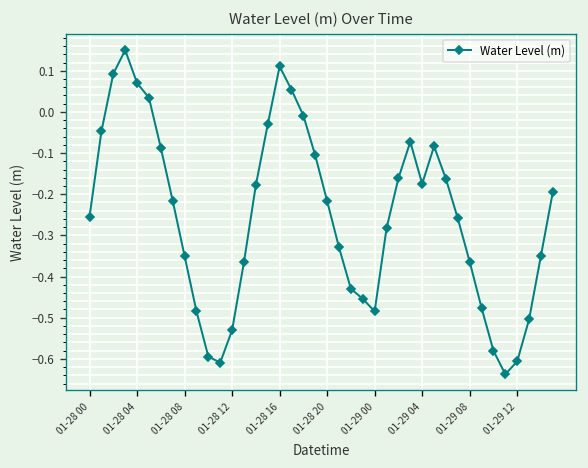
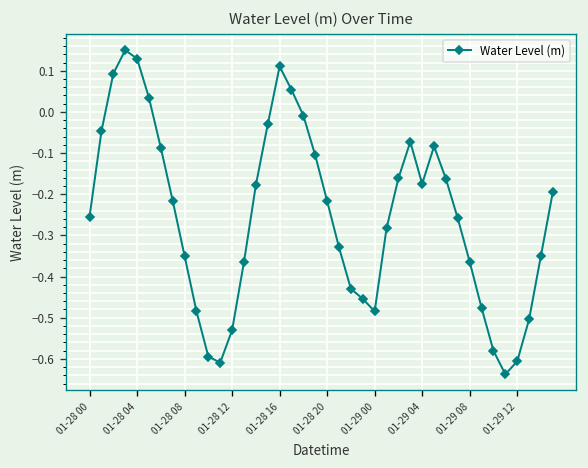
  {
    "01-28 00": -0.25,
-   "01-28 04": 0.07,
+   "01-28 04": 0.13,
    "01-28 08": -0.35,
    "01-28 12": -0.53,
    "01-28 16": 0.11,
    "01-28 20": -0.22,
    "01-29 00": -0.48,
    "01-29 04": -0.17,
    "01-29 08": -0.36,
    "01-29 12": -0.61
  }
